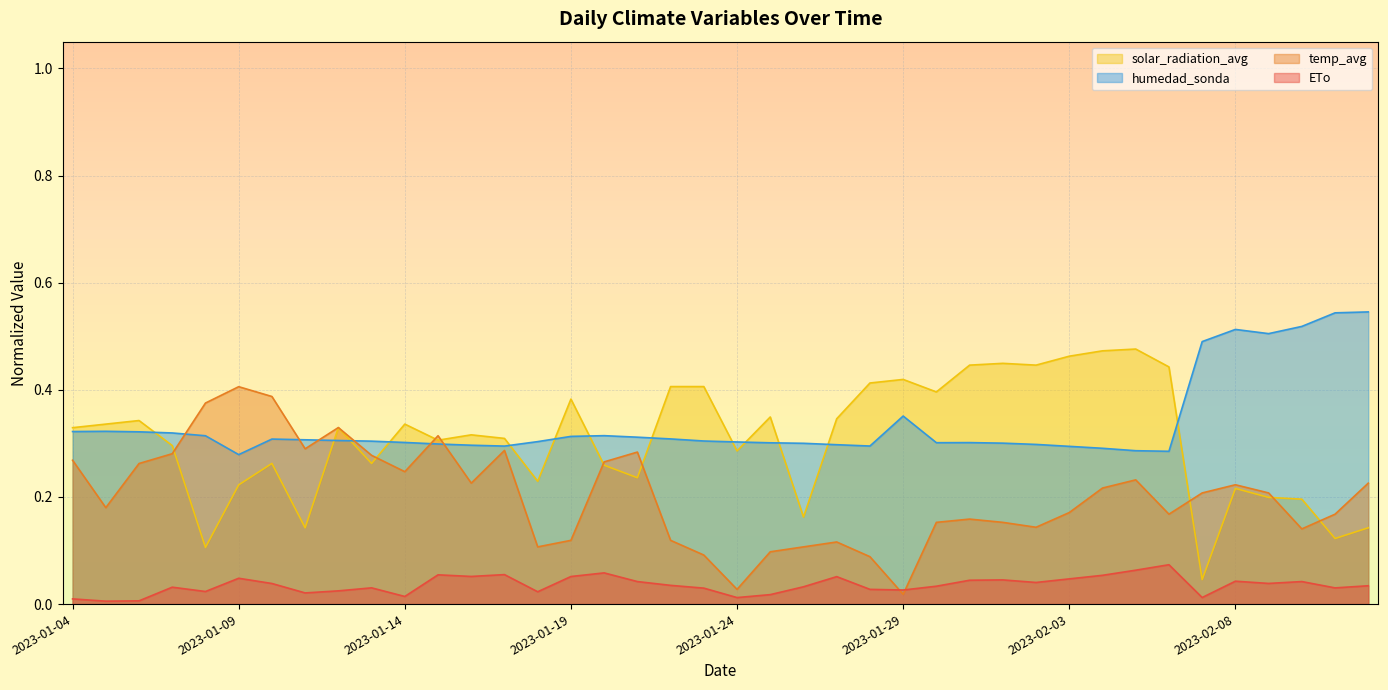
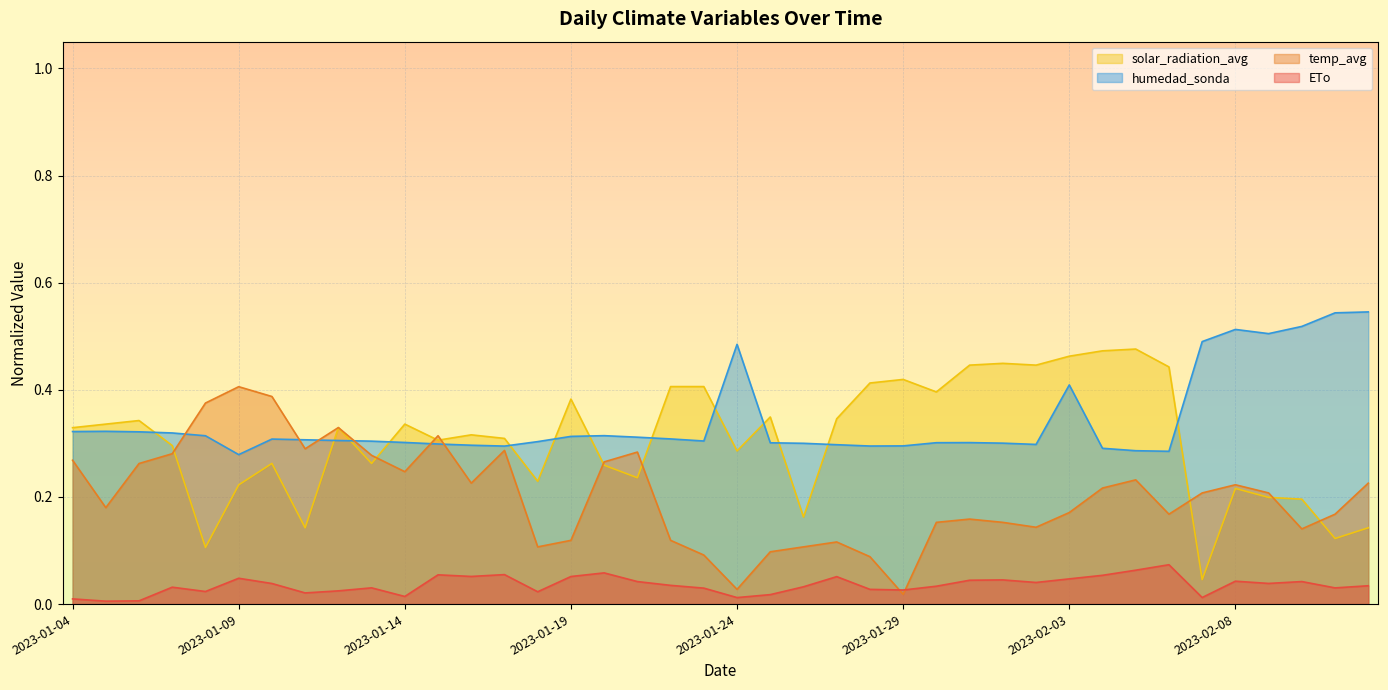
  {
    "humedad_sonda": {
      "2023-01-04": 0.32,
      "2023-01-09": 0.28,
      "2023-01-14": 0.30,
      "2023-01-19": 0.31,
-     "2023-01-24": 0.30,
-     "2023-01-29": 0.35,
-     "2023-02-03": 0.29,
+     "2023-01-24": 0.48,
+     "2023-01-29": 0.30,
+     "2023-02-03": 0.41,
      "2023-02-08": 0.51
    }
  }
